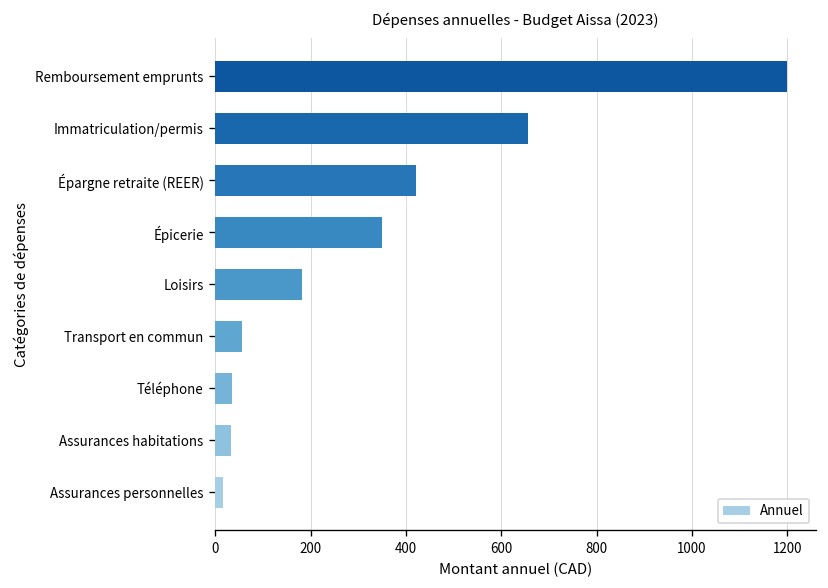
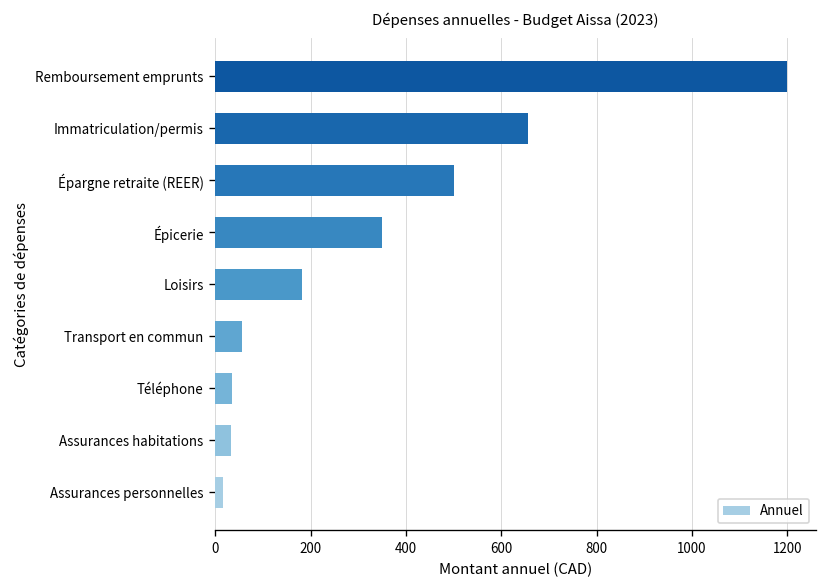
  {
    "Remboursement emprunts": 1200,
    "Immatriculation/permis": 660,
-   "Épargne retraite (REER)": 420,
+   "Épargne retraite (REER)": 500,
    "Épicerie": 350,
    "Loisirs": 180,
    "Transport en commun": 60,
    "Téléphone": 40,
    "Assurances habitations": 30,
    "Assurances personnelles": 20
  }
